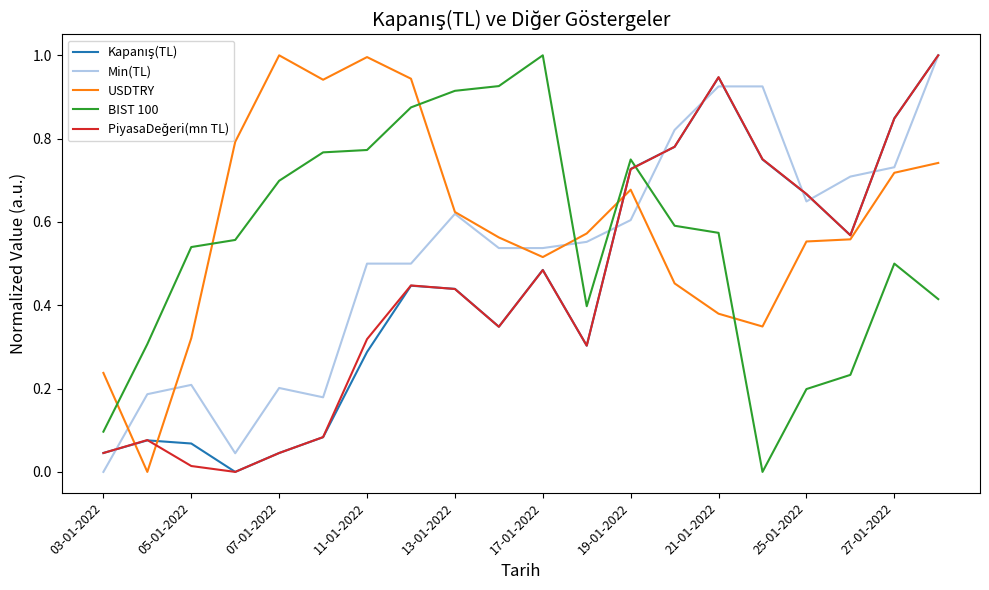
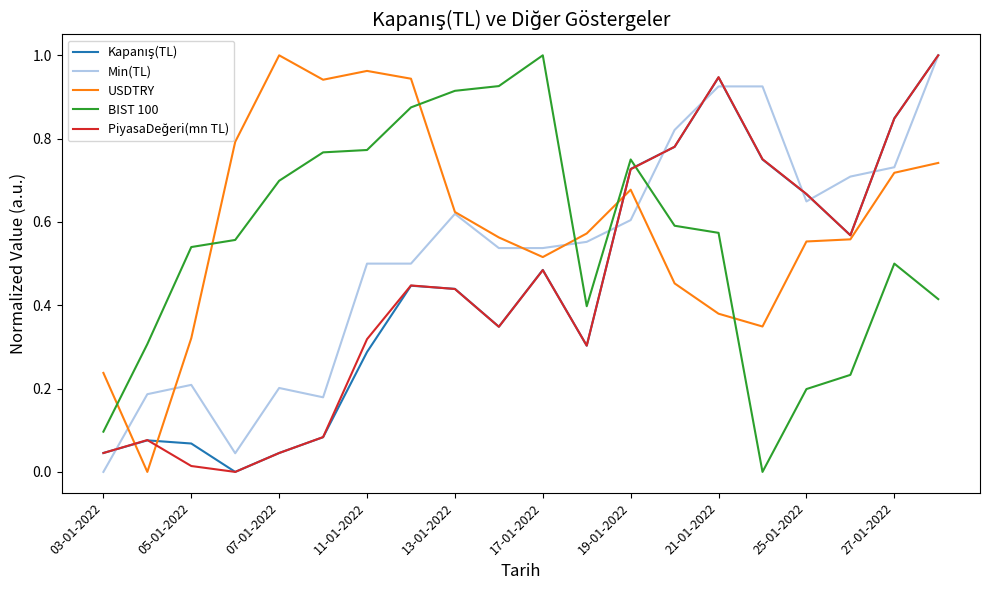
  {
    "Kapanış(TL)": {
      "05-01-2022": 0.07,
      "11-01-2022": 0.29
    },
    "Min(TL)": {
      "03-01-2022": 0.00,
      "05-01-2022": 0.21,
      "07-01-2022": 0.20,
      "11-01-2022": 0.50,
      "17-01-2022": 0.54,
      "19-01-2022": 0.60,
      "21-01-2022": 0.93,
      "25-01-2022": 0.65,
      "27-01-2022": 0.73
    },
    "USDTRY": {
      "03-01-2022": 0.24,
      "05-01-2022": 0.32,
      "07-01-2022": 1.00,
-     "11-01-2022": 1.00,
+     "11-01-2022": 0.96,
      "17-01-2022": 0.52,
      "19-01-2022": 0.68,
      "21-01-2022": 0.38,
      "25-01-2022": 0.55,
      "27-01-2022": 0.72
    },
    "BIST 100": {
      "03-01-2022": 0.10,
      "05-01-2022": 0.54,
      "07-01-2022": 0.70,
      "11-01-2022": 0.77,
      "13-01-2022": 0.91,
      "17-01-2022": 1.00,
      "19-01-2022": 0.75,
      "21-01-2022": 0.57,
      "25-01-2022": 0.20,
      "27-01-2022": 0.50
    },
    "PiyasaDeğeri(mn TL)": {
      "05-01-2022": 0.01,
      "11-01-2022": 0.32
    }
  }
